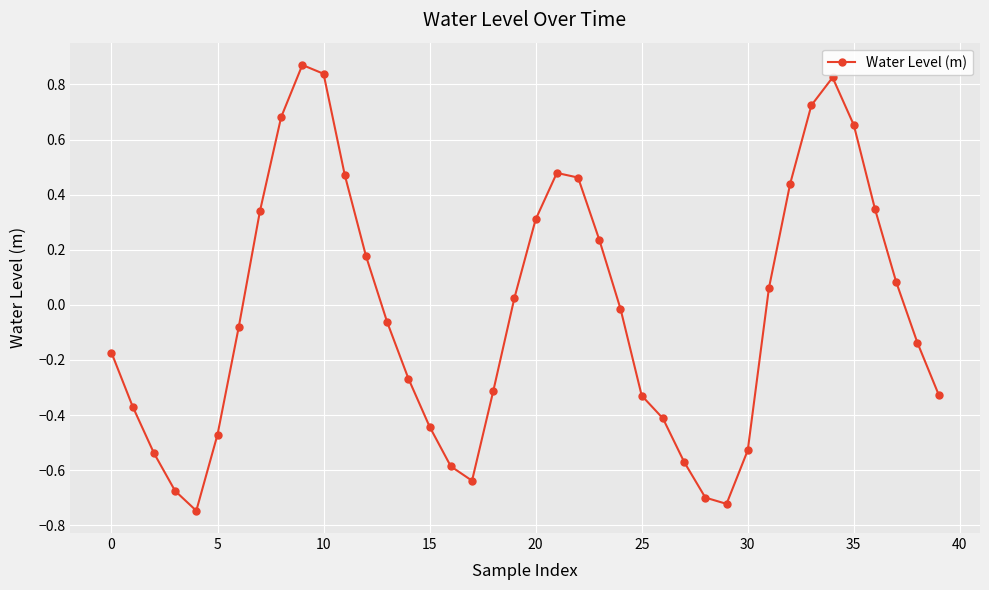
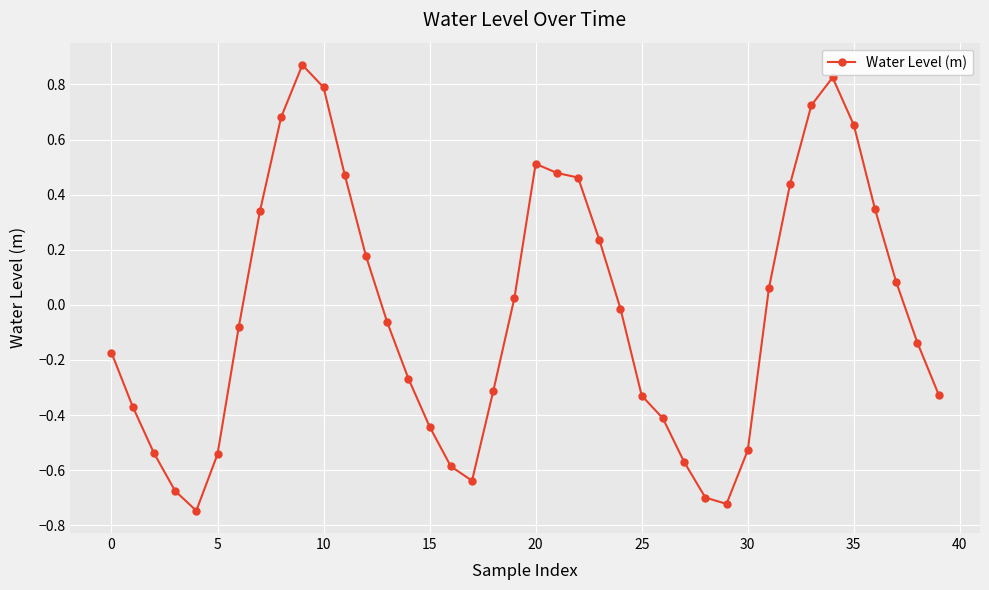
  {
    "0": -0.17,
-   "5": -0.47,
-   "10": 0.84,
+   "5": -0.54,
+   "10": 0.79,
    "15": -0.44,
-   "20": 0.31,
+   "20": 0.51,
    "25": -0.33,
    "30": -0.53,
    "35": 0.65
  }
